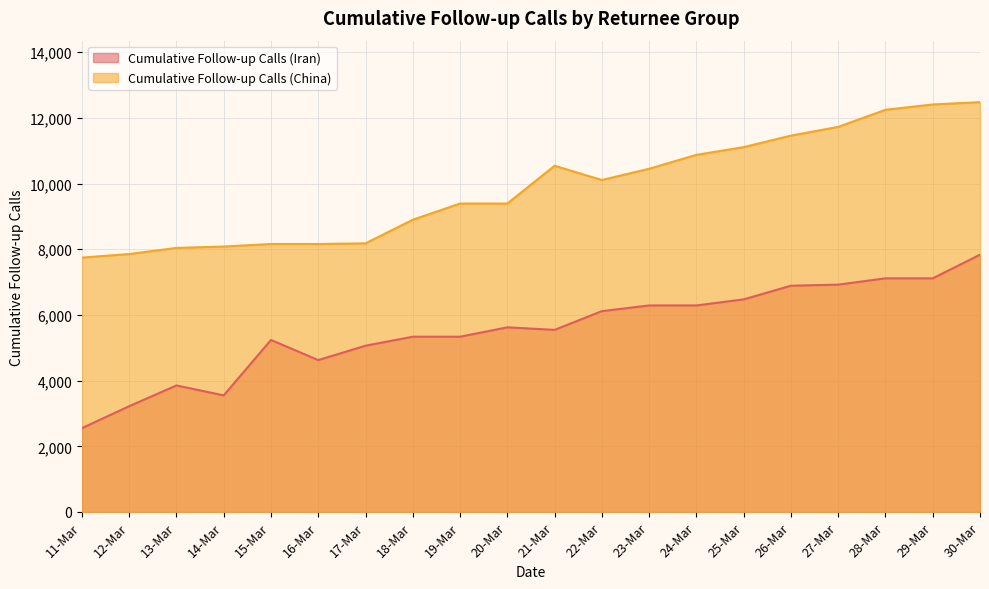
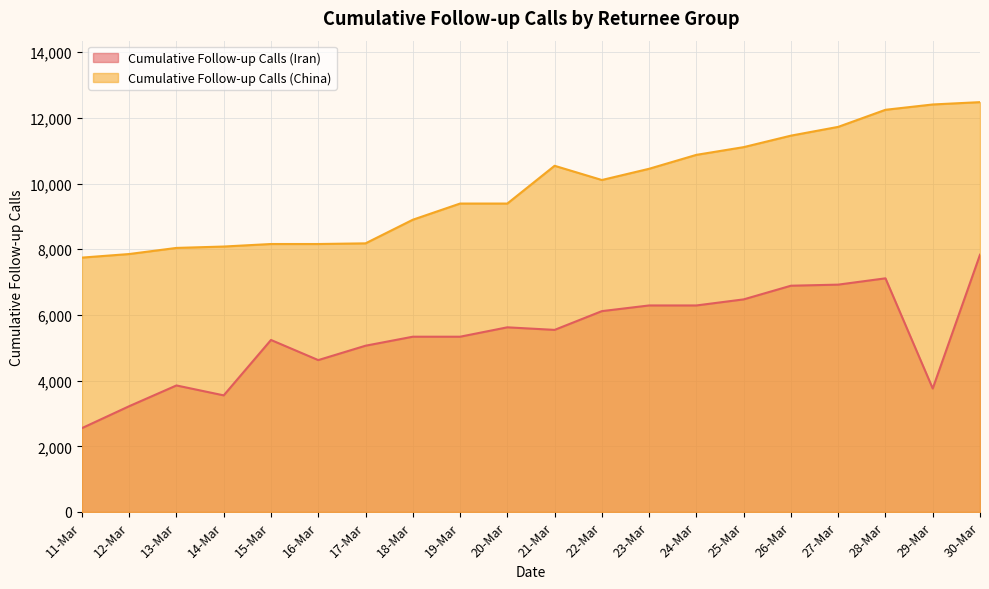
  {
    "Cumulative Follow-up Calls (Iran)": {
      "11-Mar": "2,600",
      "12-Mar": "3,200",
      "13-Mar": "3,900",
      "14-Mar": "3,600",
      "15-Mar": "5,200",
      "16-Mar": "4,600",
      "17-Mar": "5,100",
      "18-Mar": "5,300",
      "19-Mar": "5,300",
      "20-Mar": "5,600",
      "21-Mar": "5,500",
      "22-Mar": "6,100",
      "23-Mar": "6,300",
      "24-Mar": "6,300",
      "25-Mar": "6,500",
      "26-Mar": "6,900",
      "27-Mar": "6,900",
      "28-Mar": "7,100",
-     "29-Mar": "7,100",
+     "29-Mar": "3,800",
      "30-Mar": "7,800"
    },
    "Cumulative Follow-up Calls (China)": {
      "11-Mar": "7,700",
      "12-Mar": "7,900",
      "13-Mar": "8,000",
      "14-Mar": "8,100",
      "15-Mar": "8,200",
      "16-Mar": "8,200",
      "17-Mar": "8,200",
      "18-Mar": "8,900",
      "19-Mar": "9,400",
      "20-Mar": "9,400",
      "21-Mar": "10,500",
      "22-Mar": "10,100",
      "23-Mar": "10,500",
      "24-Mar": "10,900",
      "25-Mar": "11,100",
      "26-Mar": "11,500",
      "27-Mar": "11,700",
      "28-Mar": "12,200",
      "29-Mar": "12,400",
      "30-Mar": "12,500"
    }
  }
